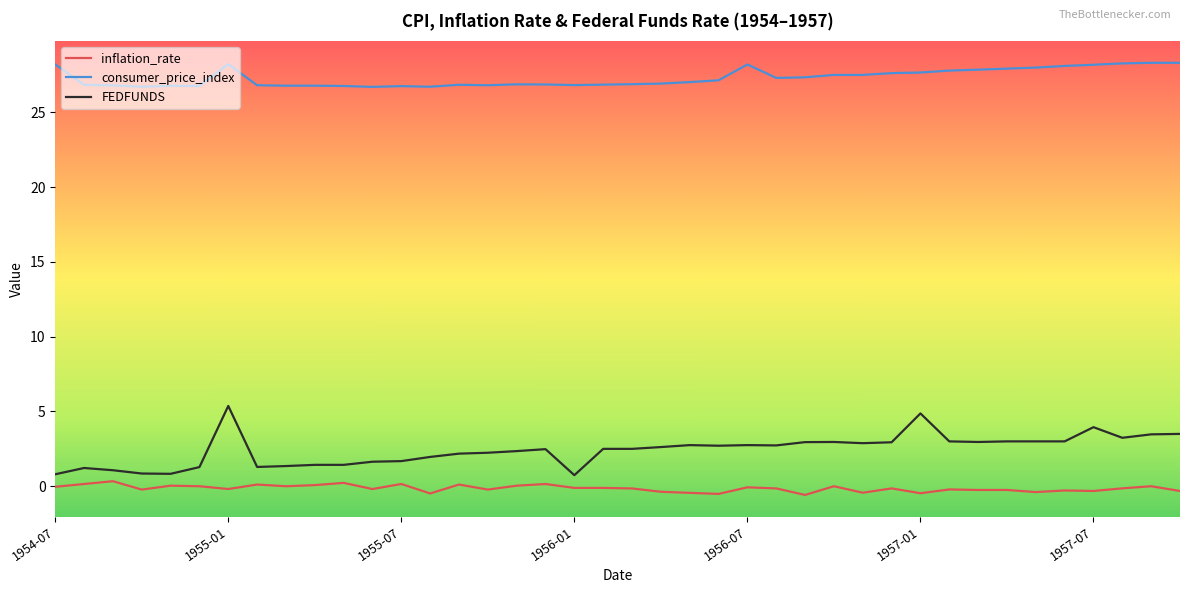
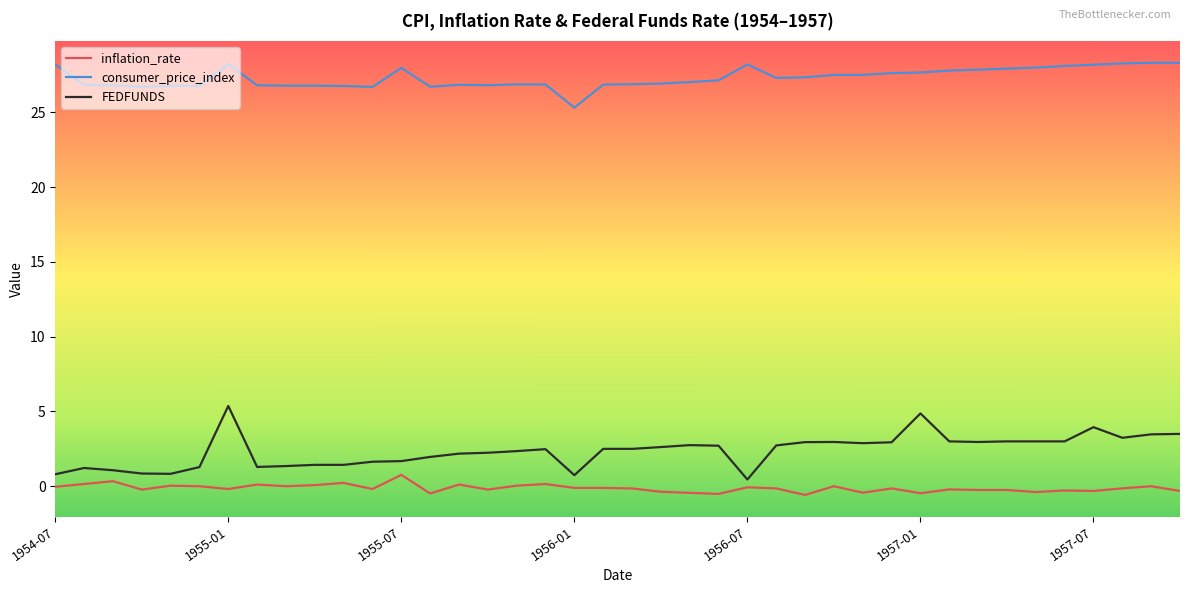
  {
    "inflation_rate": {
      "1954-07": 0.0,
      "1955-01": -0.2,
-     "1955-07": 0.2,
+     "1955-07": 0.8,
      "1956-01": -0.1,
      "1956-07": -0.1,
      "1957-01": -0.5,
      "1957-07": -0.3
    },
    "consumer_price_index": {
      "1954-07": 28.2,
-     "1955-07": 26.8,
-     "1956-01": 26.8,
+     "1955-07": 28.0,
+     "1956-01": 25.3,
      "1956-07": 28.2,
      "1957-01": 27.7,
      "1957-07": 28.2
    },
    "FEDFUNDS": {
      "1954-07": 0.8,
      "1955-01": 5.4,
      "1955-07": 1.7,
      "1956-01": 0.7,
-     "1956-07": 2.8,
+     "1956-07": 0.5,
      "1957-01": 4.9,
      "1957-07": 4.0
    }
  }
